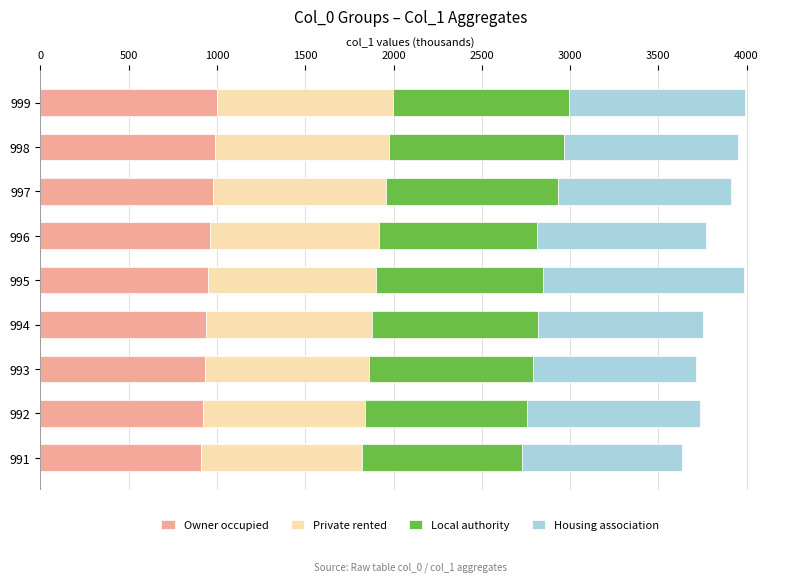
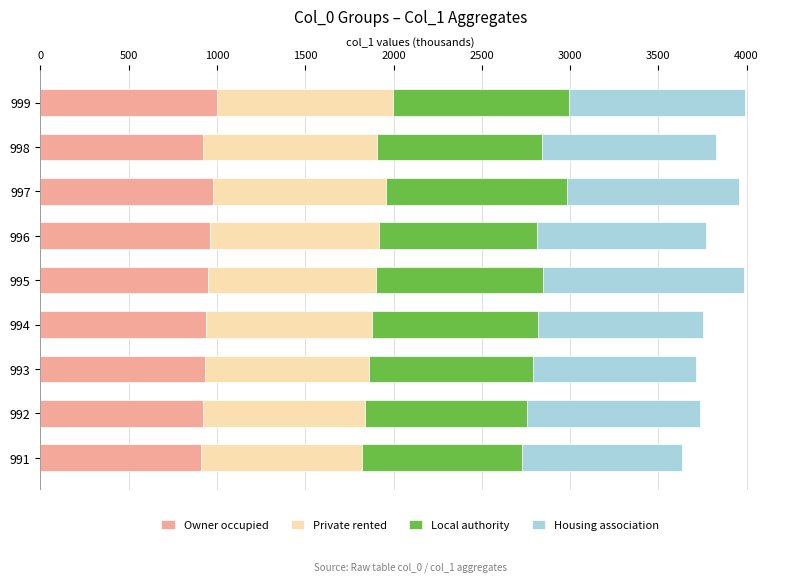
  {
    "Owner occupied": {
      "999": 1000,
-     "998": 990,
+     "998": 920,
      "997": 980,
      "996": 960,
      "995": 950,
      "994": 940,
      "993": 930,
      "992": 920,
      "991": 910
    },
    "Private rented": {
      "999": 1000,
      "998": 990,
      "997": 980,
      "996": 960,
      "995": 950,
      "994": 940,
      "993": 930,
      "992": 920,
      "991": 910
    },
    "Local authority": {
      "999": 1000,
-     "998": 990,
-     "997": 980,
+     "998": 930,
+     "997": 1020,
      "996": 890,
      "995": 950,
      "994": 940,
      "993": 930,
      "992": 920,
      "991": 910
    },
    "Housing association": {
      "999": 1000,
      "998": 990,
      "997": 980,
      "996": 960,
      "995": 1140,
      "994": 940,
      "993": 930,
      "992": 980,
      "991": 910
    }
  }
